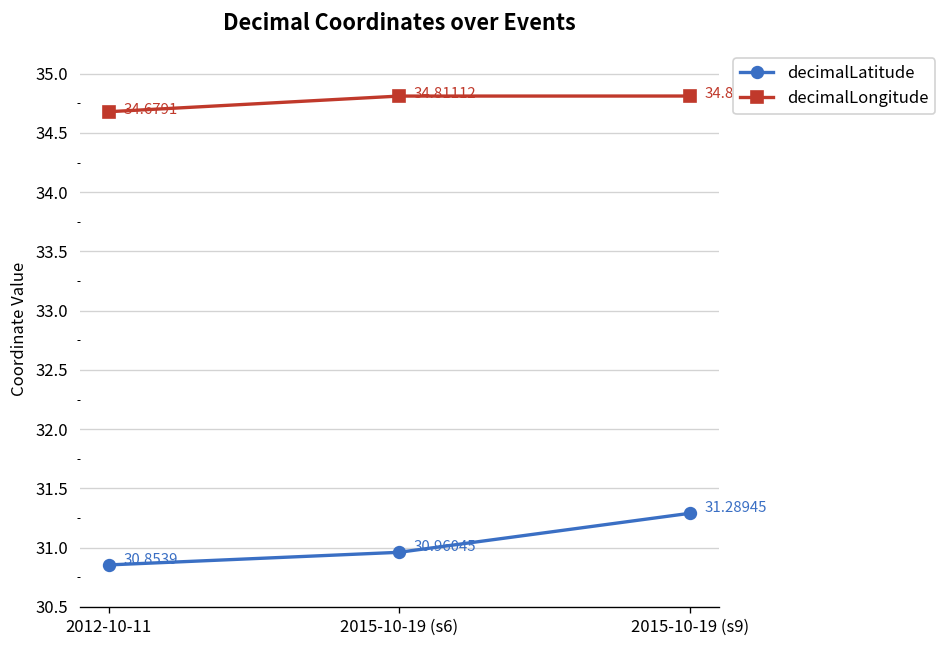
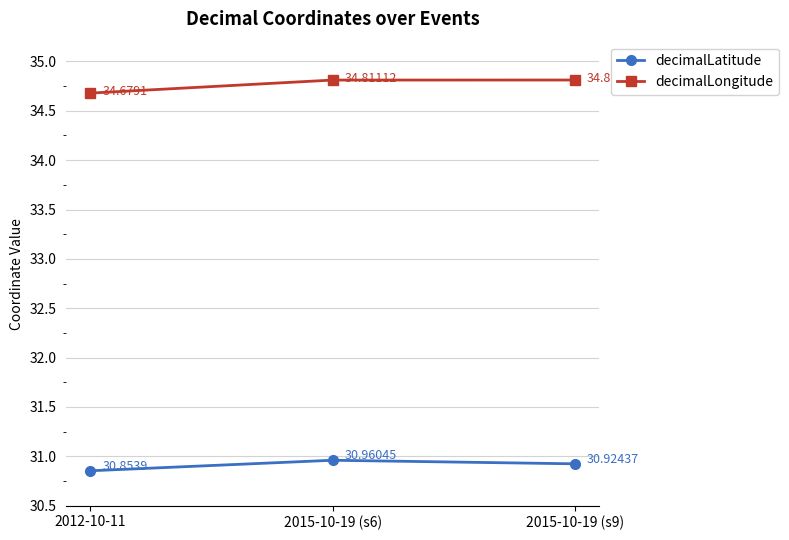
  {
    "decimalLatitude": {
      "2012-10-11": 30.8539,
      "2015-10-19 (s6)": 30.96045,
-     "2015-10-19 (s9)": 31.28945
+     "2015-10-19 (s9)": 30.92437
    },
    "decimalLongitude": {
      "2012-10-11": 34.6791,
      "2015-10-19 (s6)": 34.81112
    }
  }
